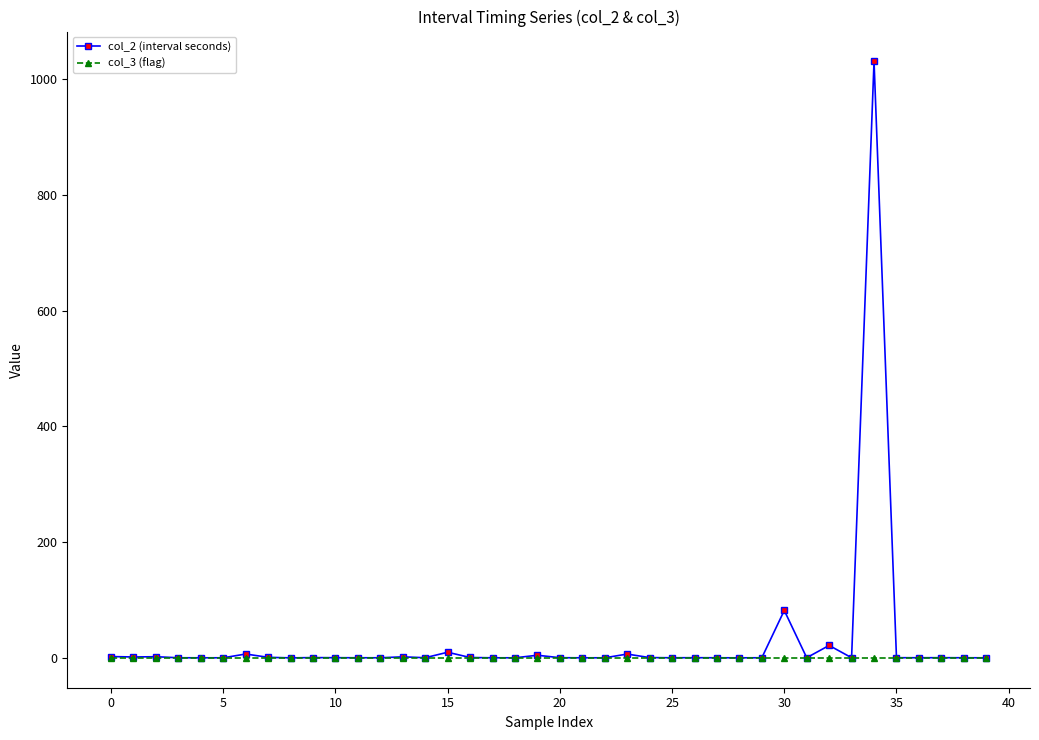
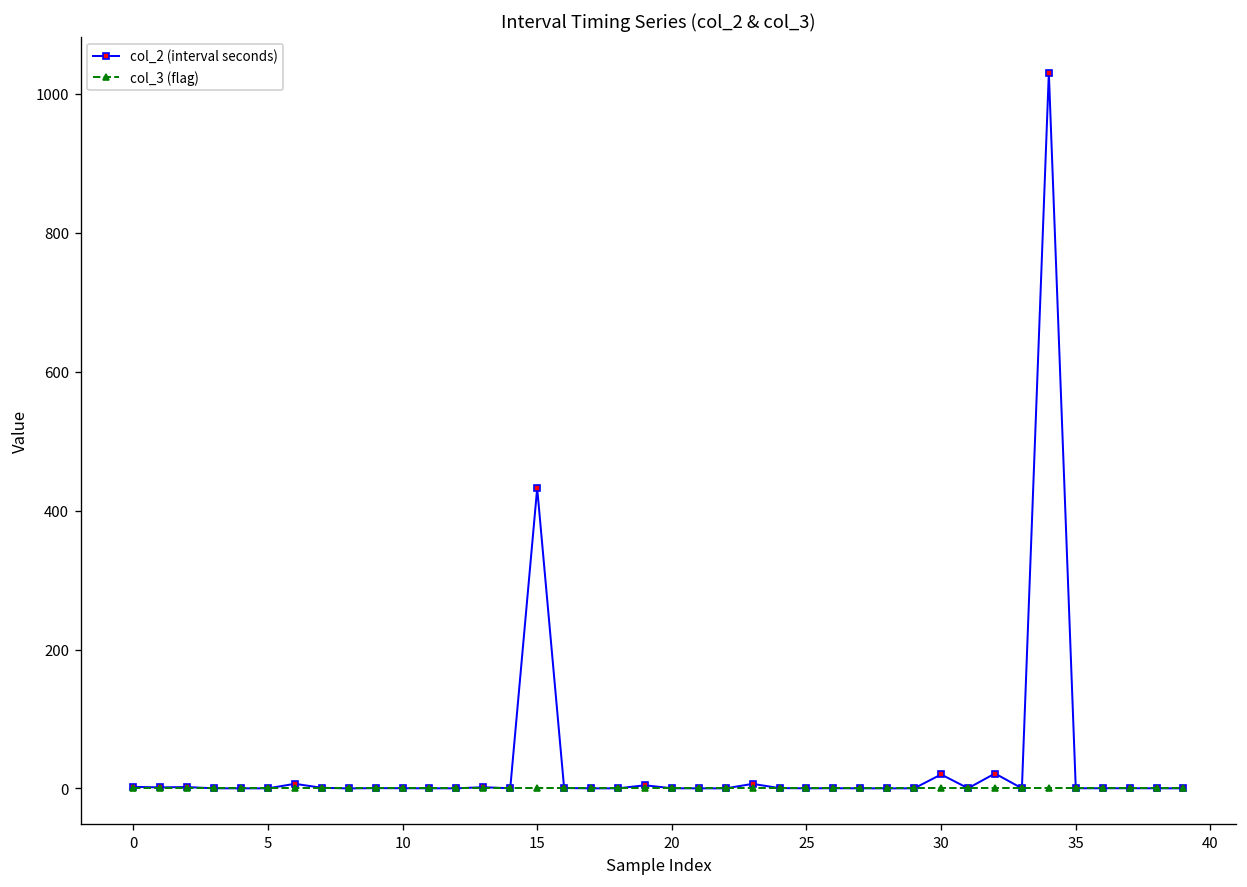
  {
    "col_2 (interval seconds)": {
-     "15": 10,
-     "30": 80
+     "15": 430,
+     "30": 20
    },
    "col_3 (flag)": {
      "15": 0,
      "30": 0
    }
  }
